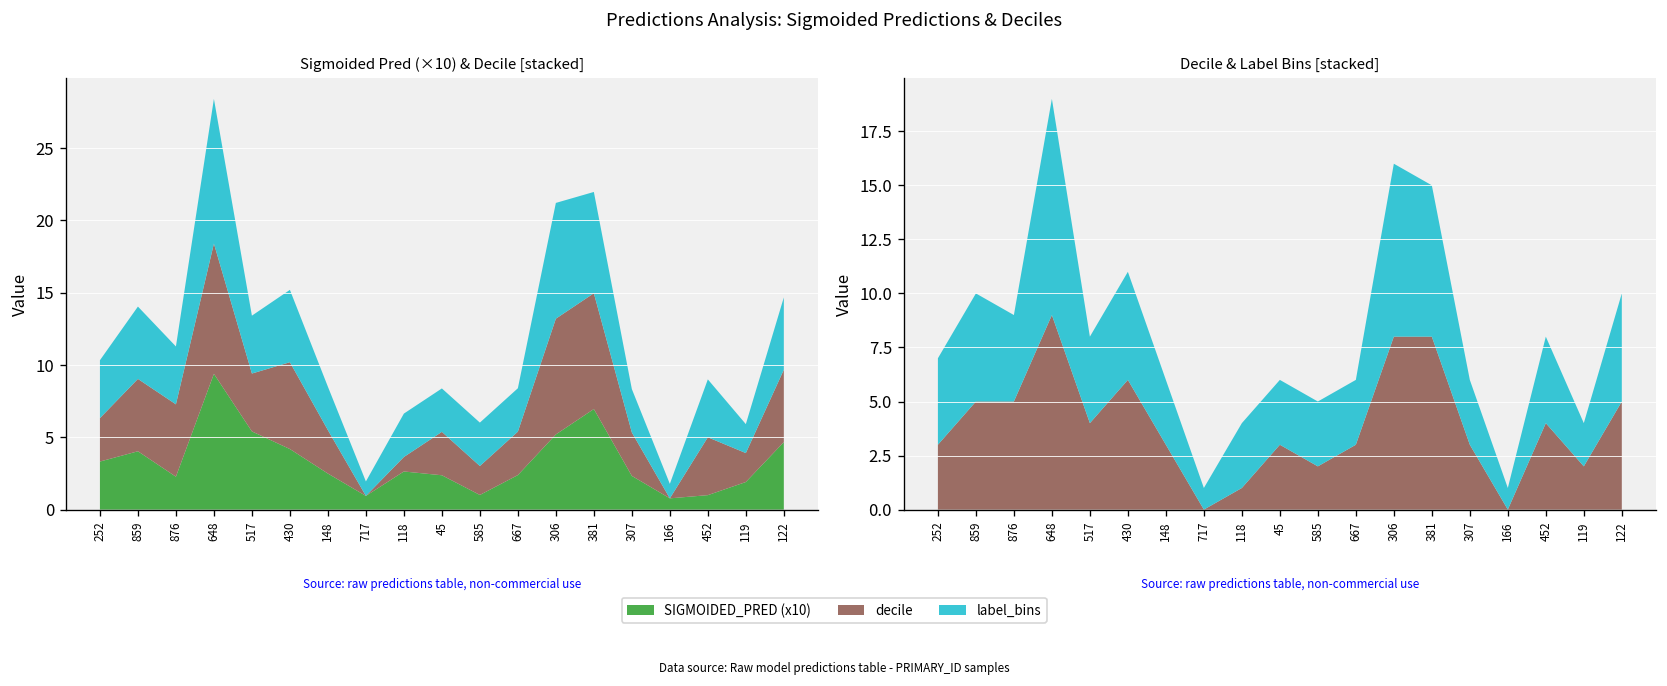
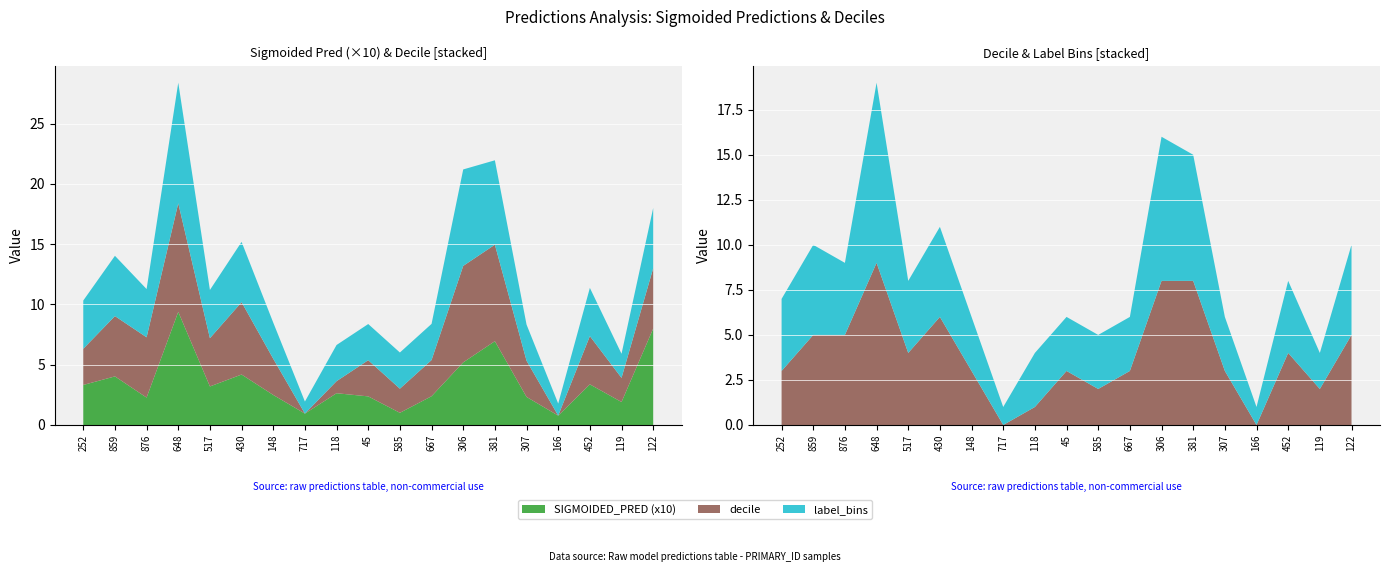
  {
    "Sigmoided Pred (×10) & Decile [stacked]": {
      "SIGMOIDED_PRED (x10)": {
        "252": 3.3,
        "859": 4.0,
        "876": 2.3,
        "648": 9.4,
-       "517": 5.4,
+       "517": 3.2,
        "430": 4.2,
        "148": 2.5,
        "118": 2.6,
        "45": 2.4,
        "585": 1.0,
        "667": 2.4,
        "306": 5.2,
        "381": 7.0,
        "307": 2.3,
-       "452": 1.0,
+       "452": 3.4,
        "119": 1.9,
-       "122": 4.7
+       "122": 8.0
      },
      "decile": {
        "252": 3.0,
        "859": 5.0,
        "876": 5.0,
        "648": 9.0,
        "517": 4.0,
        "430": 6.0,
        "148": 3.0,
        "118": 1.0,
        "45": 3.0,
        "585": 2.0,
        "667": 3.0,
        "306": 8.0,
        "381": 8.0,
        "307": 3.0,
        "452": 4.0,
        "119": 2.0,
        "122": 5.0
      },
      "label_bins": {
        "252": 4.0,
        "859": 5.0,
        "876": 4.0,
        "648": 10.0,
        "517": 4.0,
        "430": 5.0,
        "148": 3.0,
        "717": 1.0,
        "118": 3.0,
        "45": 3.0,
        "585": 3.0,
        "667": 3.0,
        "306": 8.0,
        "381": 7.0,
        "307": 3.0,
        "166": 1.0,
        "452": 4.0,
        "119": 2.0,
        "122": 5.0
      }
    },
    "Decile & Label Bins [stacked]": {
      "decile": {
        "252": 3.0,
        "859": 5.0,
        "876": 5.0,
        "648": 9.0,
        "517": 4.0,
        "430": 6.0,
        "148": 3.0,
        "717": 0.0,
        "118": 1.0,
        "45": 3.0,
        "585": 2.0,
        "667": 3.0,
        "306": 8.0,
        "381": 8.0,
        "307": 3.0,
        "166": 0.0,
        "452": 4.0,
        "119": 2.0,
        "122": 5.0
      },
      "label_bins": {
        "252": 4.0,
        "859": 5.0,
        "876": 4.0,
        "648": 10.0,
        "517": 4.0,
        "430": 5.0,
        "148": 3.0,
        "717": 1.0,
        "118": 3.0,
        "45": 3.0,
        "585": 3.0,
        "667": 3.0,
        "306": 8.0,
        "381": 7.0,
        "307": 3.0,
        "166": 1.0,
        "452": 4.0,
        "119": 2.0,
        "122": 5.0
      }
    }
  }
